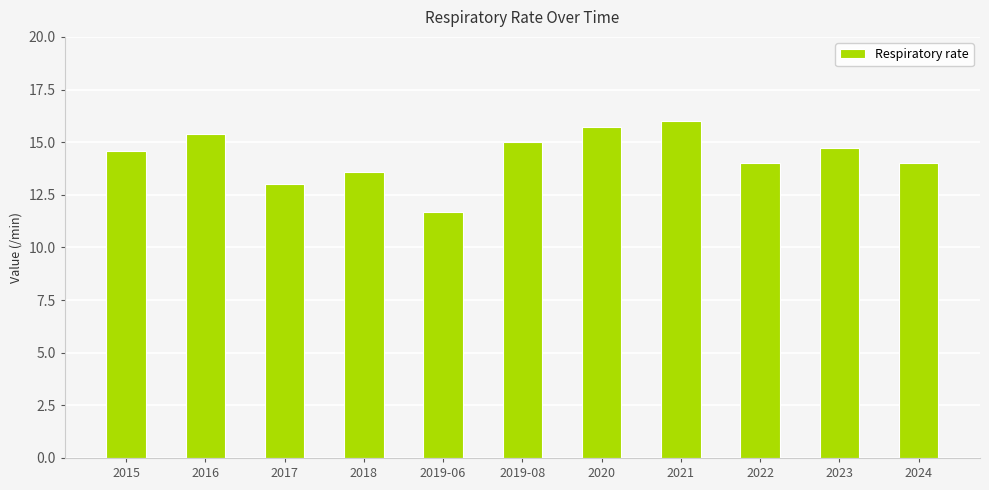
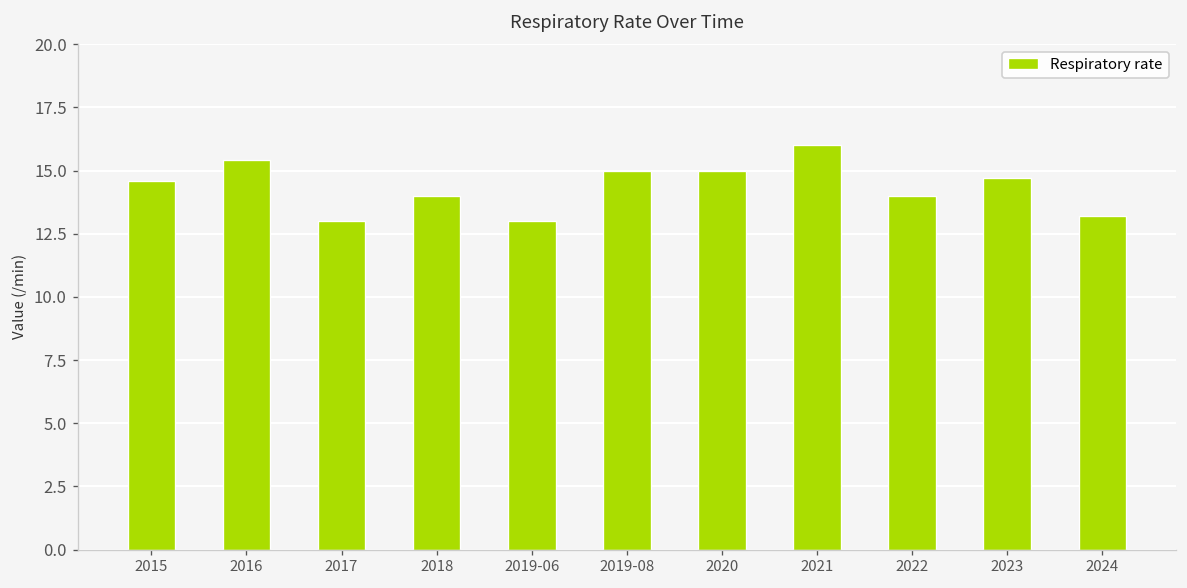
  {
    "2015": 14.6,
    "2016": 15.4,
    "2017": 13.0,
-   "2018": 13.6,
-   "2019-06": 11.7,
+   "2018": 14.0,
+   "2019-06": 13.0,
    "2019-08": 15.0,
-   "2020": 15.7,
+   "2020": 15.0,
    "2021": 16.0,
    "2022": 14.0,
    "2023": 14.7,
-   "2024": 14.0
+   "2024": 13.2
  }
